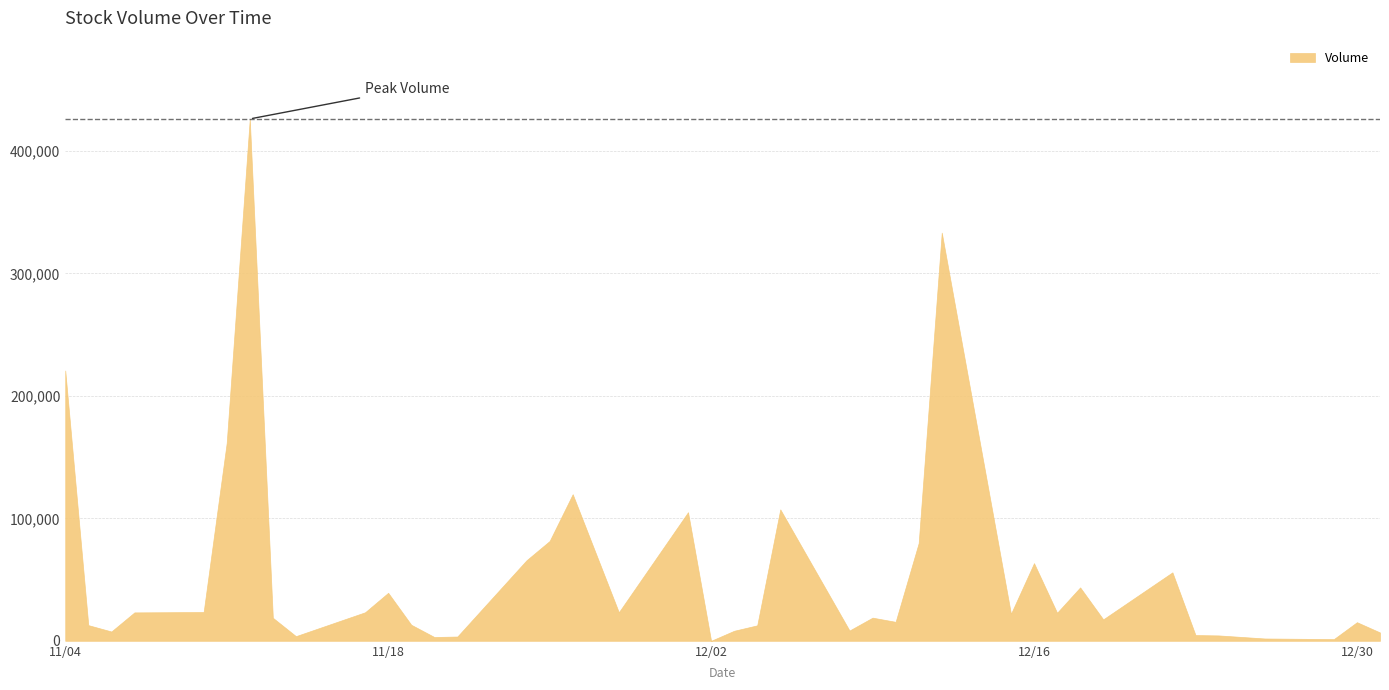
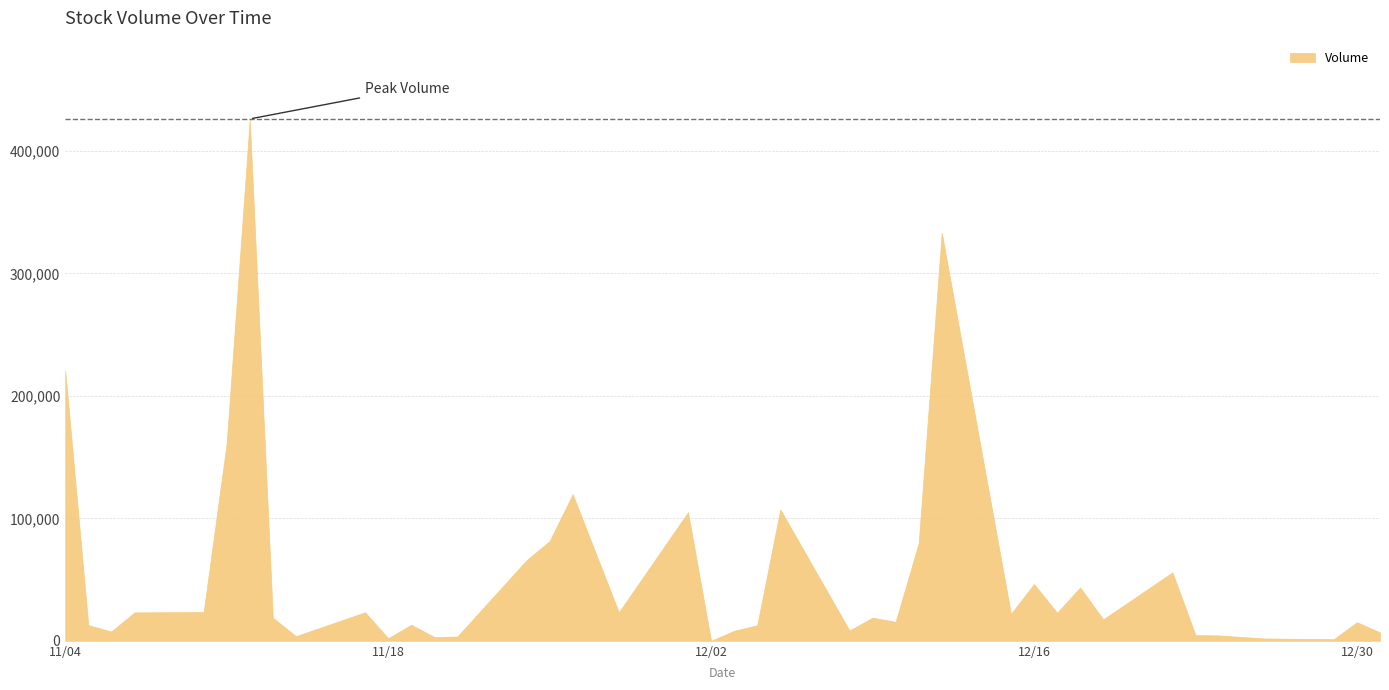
  {
    "11/04": "221,000",
-   "11/18": "39,000",
+   "11/18": "2,000",
    "12/02": "0",
-   "12/16": "63,000",
+   "12/16": "46,000",
    "12/30": "15,000"
  }
